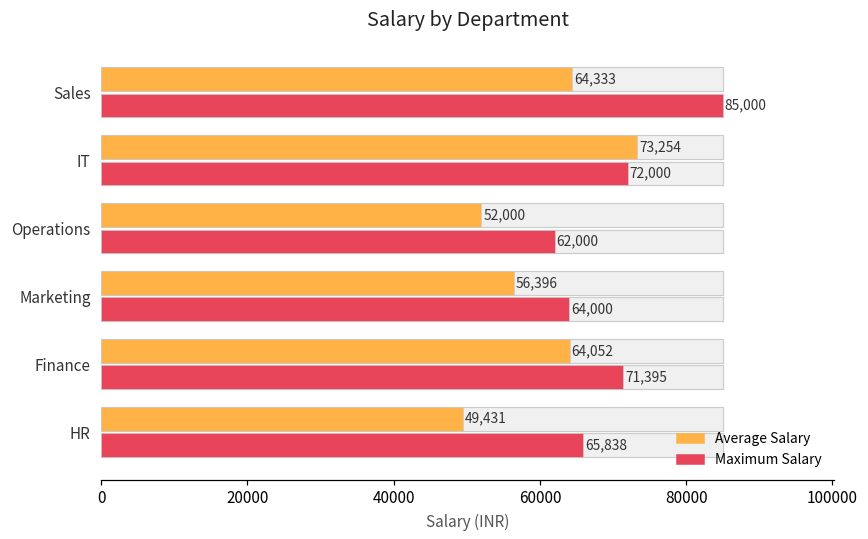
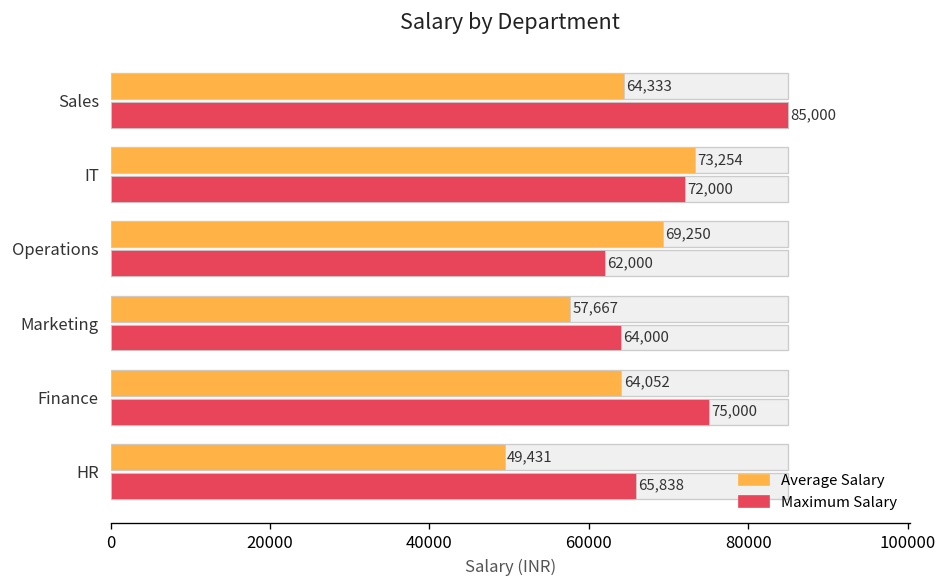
  {
    "Average Salary": {
-     "Operations": "52,000",
-     "Marketing": "56,396"
+     "Operations": "69,250",
+     "Marketing": "57,667"
    },
    "Maximum Salary": {
      "Sales": "85,000",
-     "Finance": "71,395"
+     "Finance": "75,000"
    }
  }
